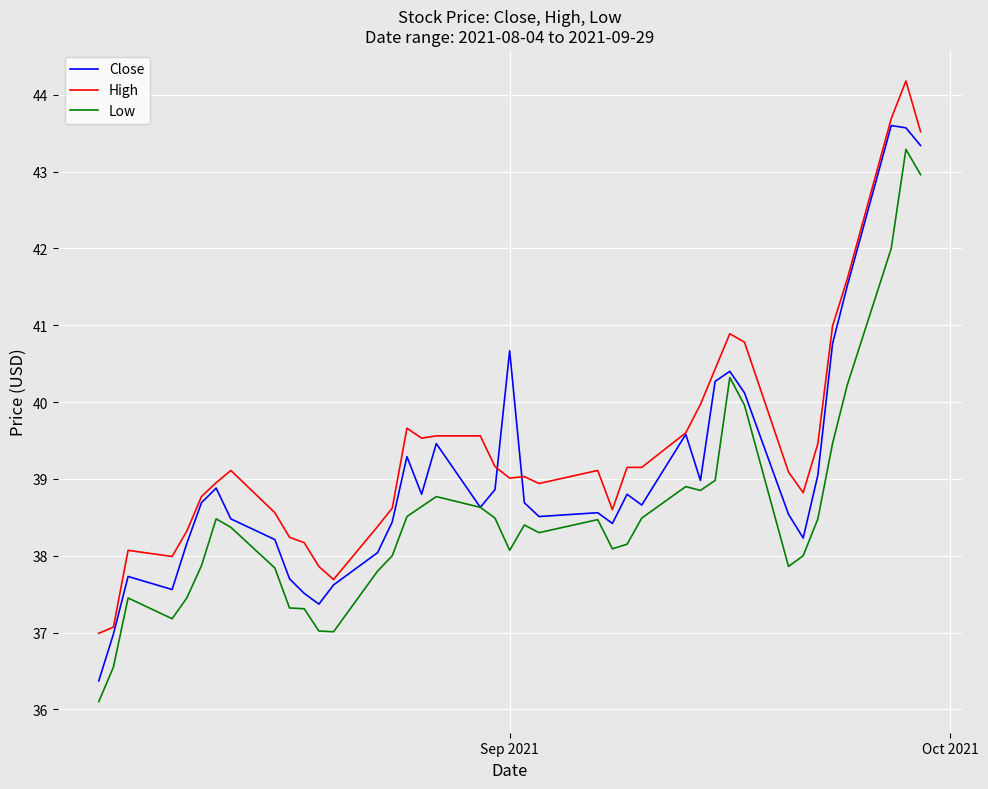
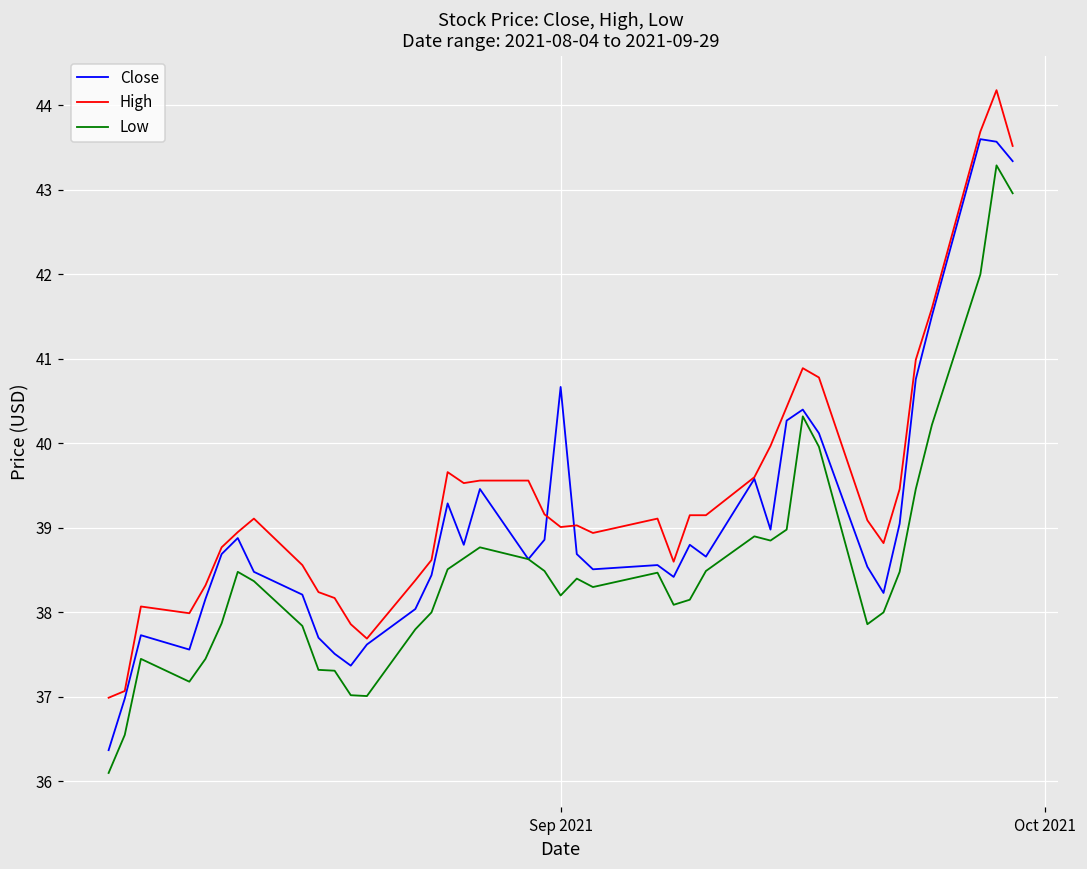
  {
    "Close": {
      "Sep 2021": 40.7
    },
    "High": {
      "Sep 2021": 39.0
    },
    "Low": {
-     "Sep 2021": 38.1
+     "Sep 2021": 38.2
    }
  }
